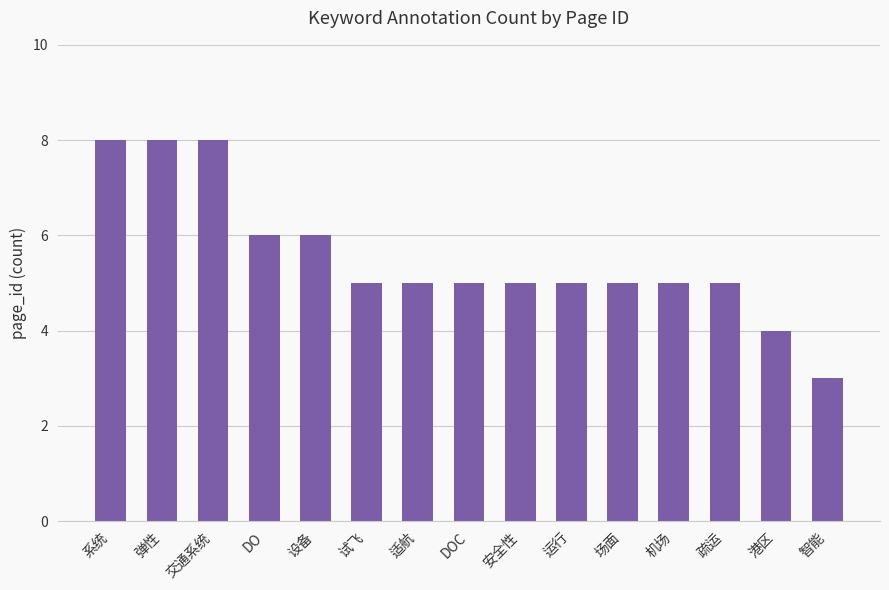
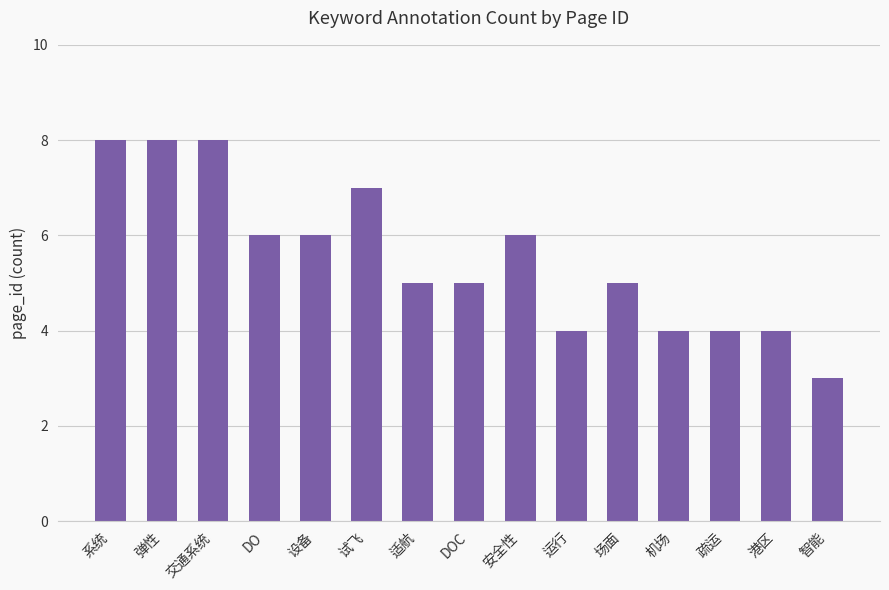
  {
    "系统": 8,
    "弹性": 8,
    "交通系统": 8,
    "DO": 6,
    "设备": 6,
-   "试飞": 5,
+   "试飞": 7,
    "适航": 5,
    "DOC": 5,
-   "安全性": 5,
-   "运行": 5,
+   "安全性": 6,
+   "运行": 4,
    "场面": 5,
-   "机场": 5,
-   "疏运": 5,
+   "机场": 4,
+   "疏运": 4,
    "港区": 4,
    "智能": 3
  }
